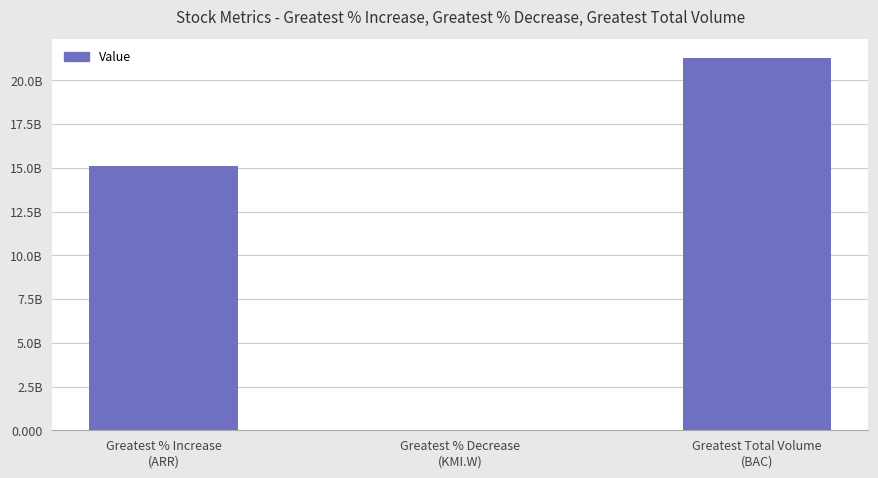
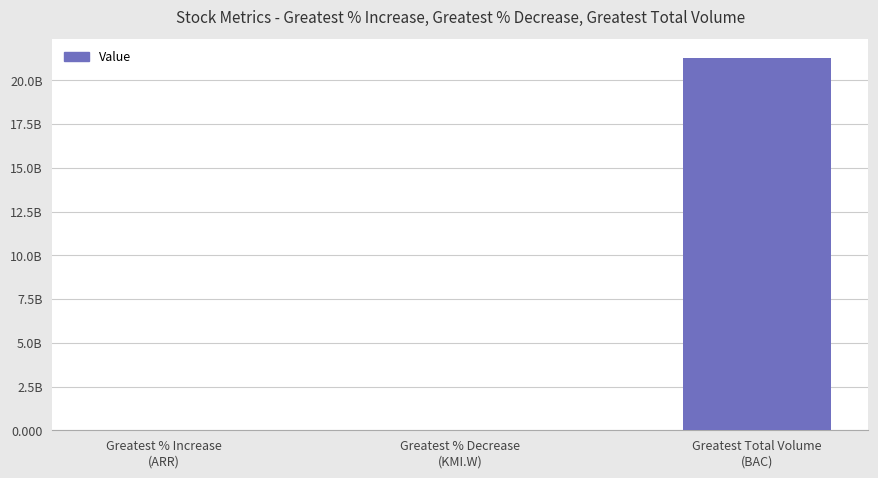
  {
-   "Greatest % Increase (ARR)": 15100000000,
+   "Greatest % Increase (ARR)": 0,
    "Greatest Total Volume (BAC)": 21300000000
  }
